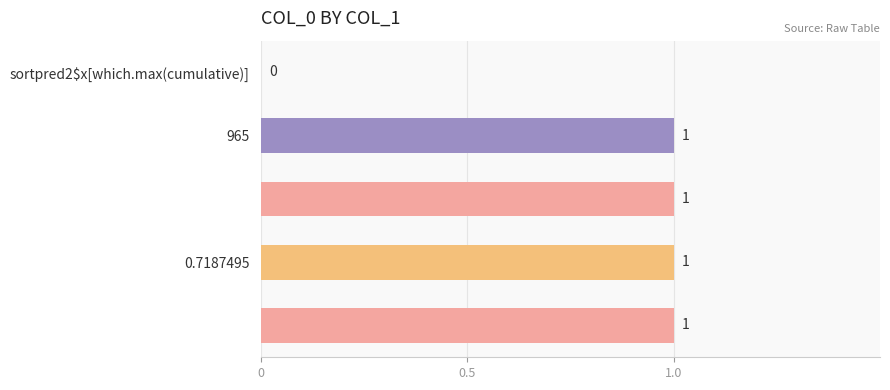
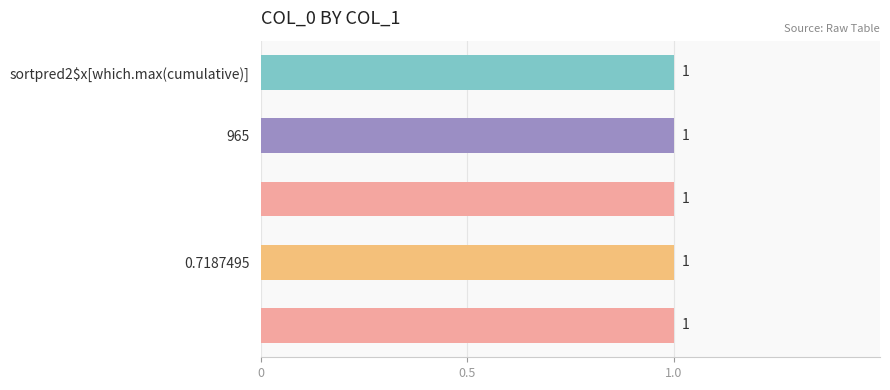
  {
-   "sortpred2$x[which.max(cumulative)]": 0,
+   "sortpred2$x[which.max(cumulative)]": 1,
    "965": 1,
    "0.7187495": 1
  }
